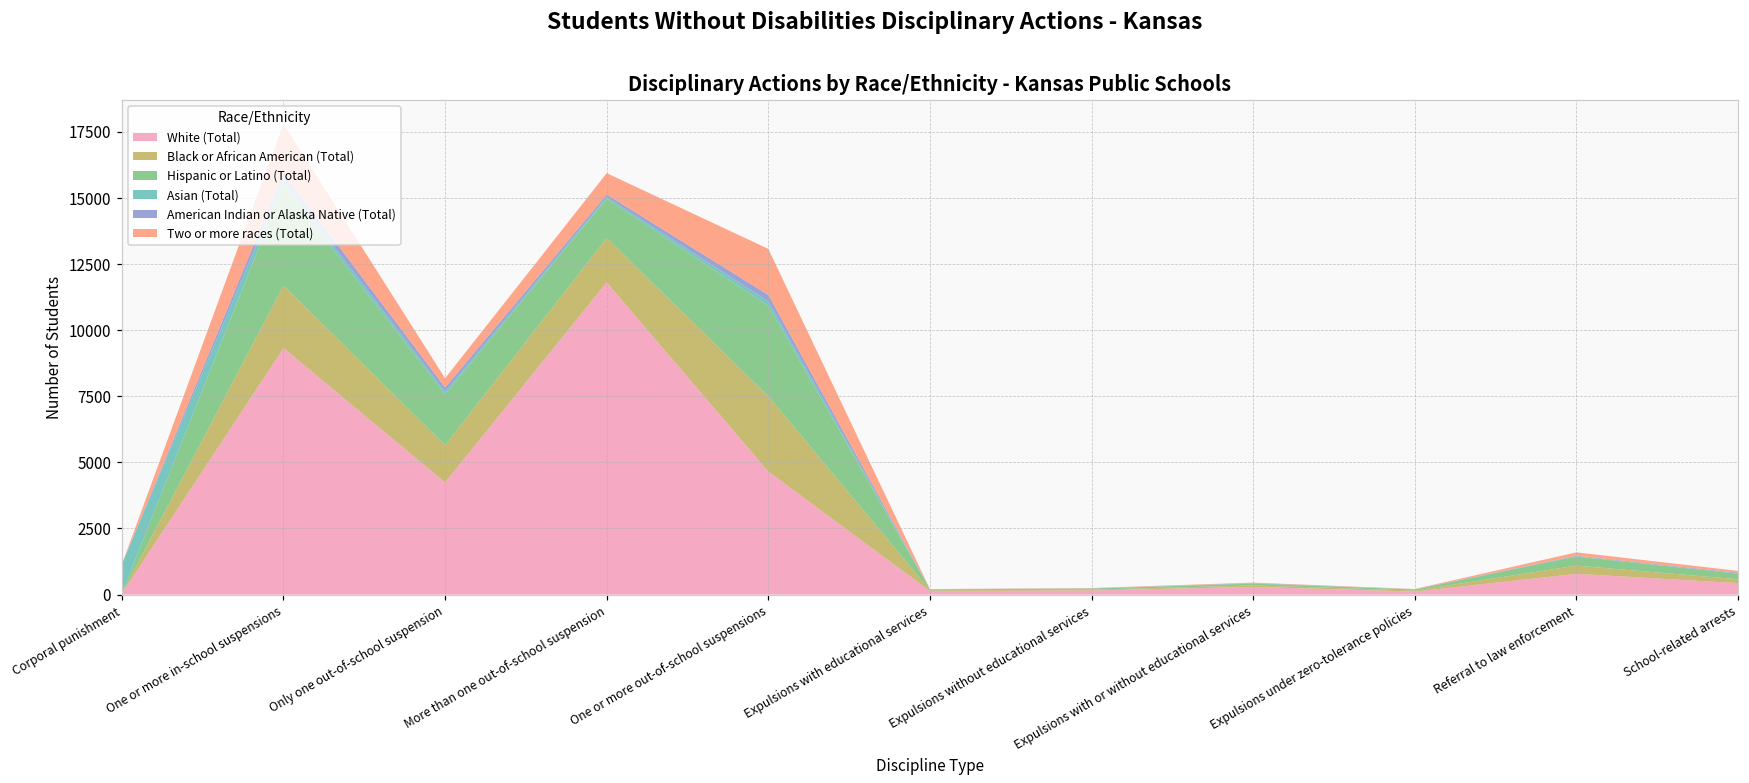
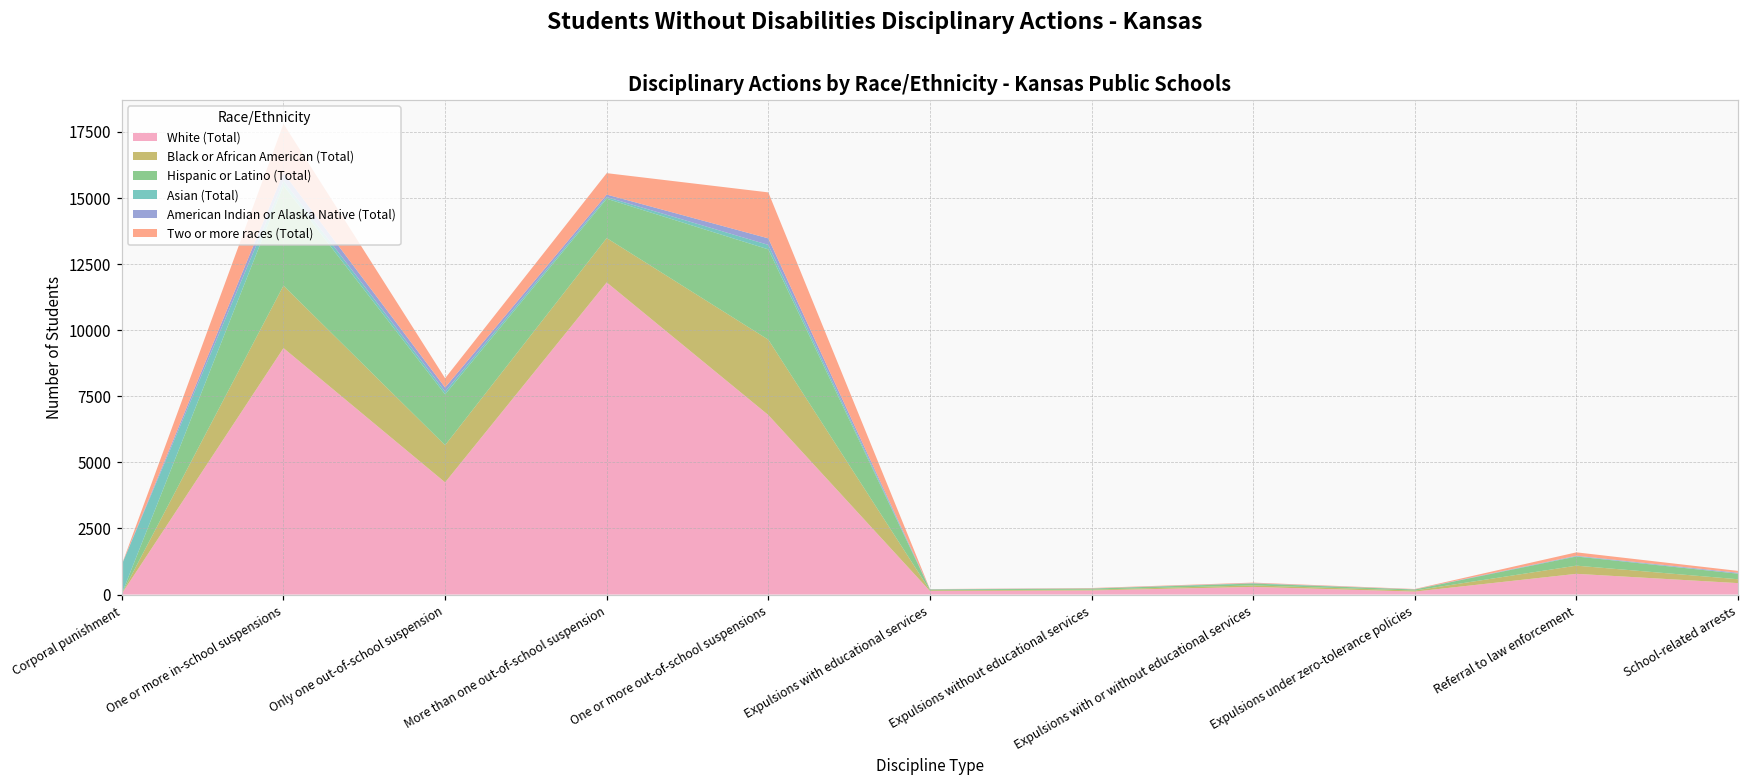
  {
    "White (Total)": {
      "One or more in-school suspensions": 9300,
      "Only one out-of-school suspension": 4200,
      "More than one out-of-school suspension": 11800,
-     "One or more out-of-school suspensions": 4700,
+     "One or more out-of-school suspensions": 6800,
      "Referral to law enforcement": 800,
      "School-related arrests": 400
    },
    "Black or African American (Total)": {
      "One or more in-school suspensions": 2400,
      "Only one out-of-school suspension": 1400,
      "More than one out-of-school suspension": 1700,
      "One or more out-of-school suspensions": 2800,
      "Referral to law enforcement": 300,
      "School-related arrests": 100
    },
    "Hispanic or Latino (Total)": {
      "Only one out-of-school suspension": 1900,
      "One or more out-of-school suspensions": 3400
    },
    "Asian (Total)": {
      "Only one out-of-school suspension": 100,
      "One or more out-of-school suspensions": 200
    },
    "American Indian or Alaska Native (Total)": {
      "Only one out-of-school suspension": 200,
      "One or more out-of-school suspensions": 200
    },
    "Two or more races (Total)": {
      "Only one out-of-school suspension": 400,
      "More than one out-of-school suspension": 800,
      "One or more out-of-school suspensions": 1700,
      "Referral to law enforcement": 100
    }
  }
